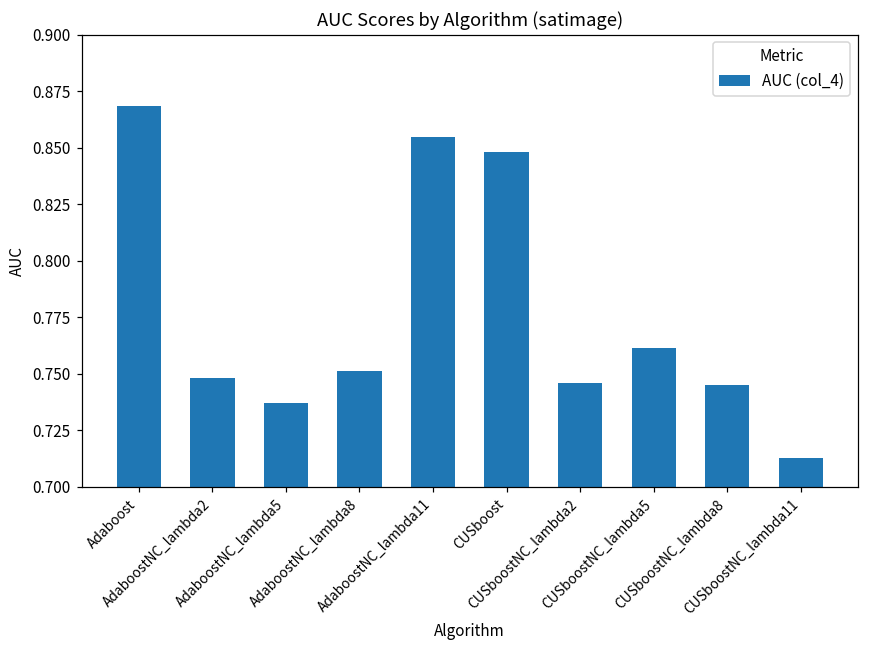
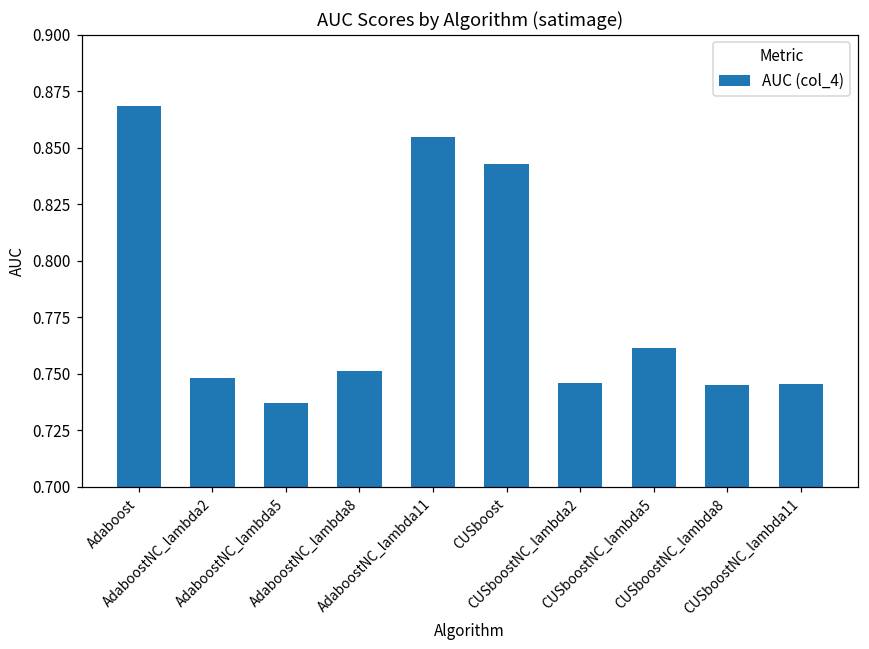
  {
    "Adaboost": 0.868,
    "AdaboostNC_lambda2": 0.748,
    "AdaboostNC_lambda5": 0.737,
    "AdaboostNC_lambda8": 0.751,
    "AdaboostNC_lambda11": 0.855,
-   "CUSboost": 0.848,
+   "CUSboost": 0.843,
    "CUSboostNC_lambda2": 0.746,
    "CUSboostNC_lambda5": 0.761,
    "CUSboostNC_lambda8": 0.745,
-   "CUSboostNC_lambda11": 0.713
+   "CUSboostNC_lambda11": 0.745
  }
